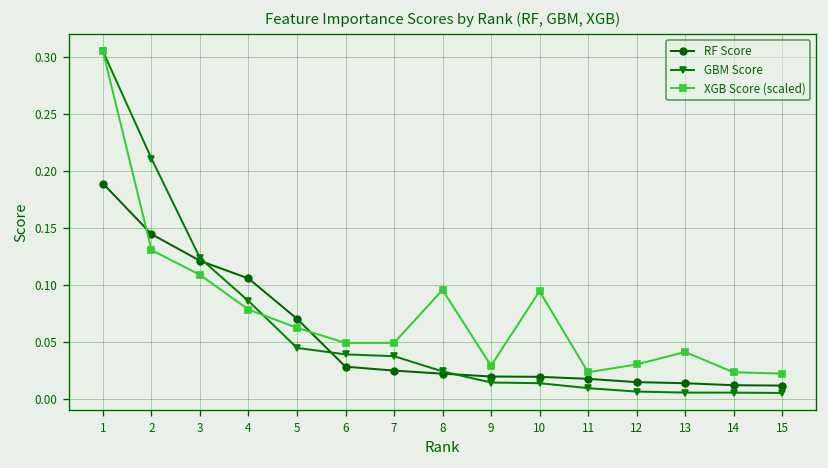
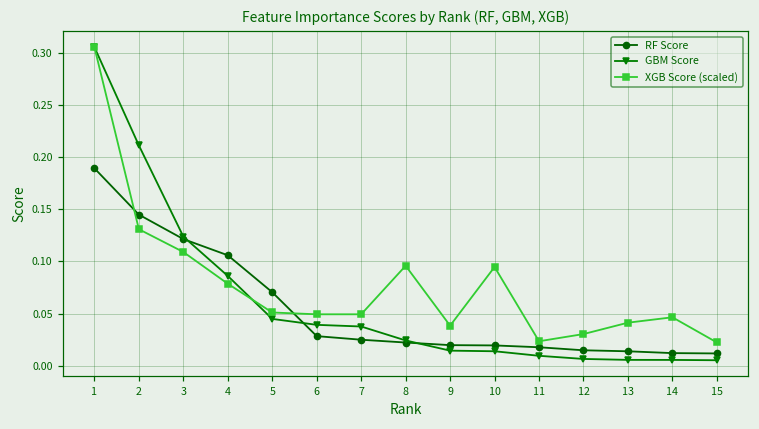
  {
    "XGB Score (scaled)": {
      "2": 0.13,
      "3": 0.11,
      "4": 0.08,
-     "5": 0.06,
+     "5": 0.05,
      "6": 0.05,
      "7": 0.05,
      "8": 0.10,
-     "9": 0.03,
+     "9": 0.04,
      "10": 0.09,
      "11": 0.02,
      "12": 0.03,
      "13": 0.04,
-     "14": 0.02,
+     "14": 0.05,
      "15": 0.02
    }
  }
